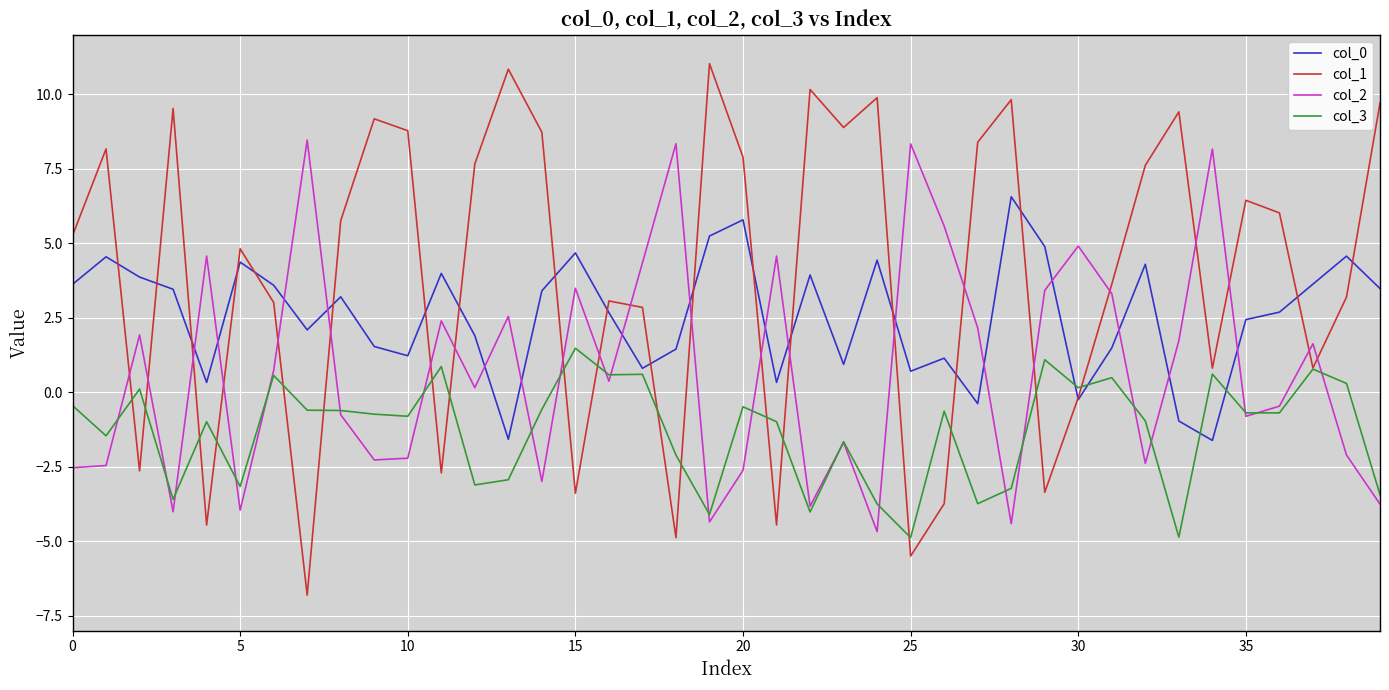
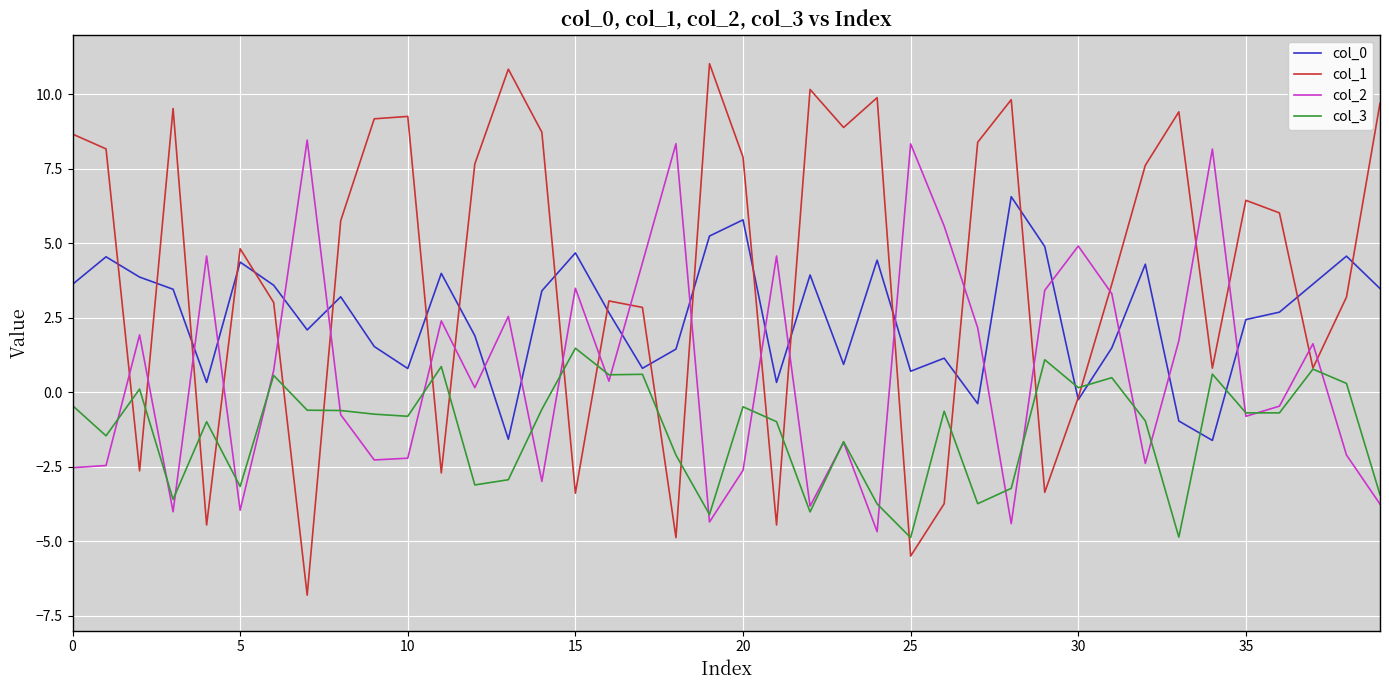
  {
    "col_0": {
      "0": 3.6,
      "5": 4.4,
-     "10": 1.2,
+     "10": 0.8,
      "15": 4.7,
      "20": 5.8,
      "25": 0.7,
      "35": 2.4
    },
    "col_1": {
-     "0": 5.3,
+     "0": 8.7,
      "5": 4.8,
-     "10": 8.8,
+     "10": 9.3,
      "15": -3.4,
      "20": 7.9,
      "25": -5.5,
      "35": 6.4
    },
    "col_2": {
      "0": -2.5,
      "5": -4.0,
      "10": -2.2,
      "15": 3.5,
      "20": -2.6,
      "25": 8.3,
      "30": 4.9,
      "35": -0.8
    },
    "col_3": {
      "0": -0.4,
      "5": -3.2,
      "10": -0.8,
      "15": 1.5,
      "20": -0.5,
      "25": -4.9,
      "30": 0.2,
      "35": -0.7
    }
  }
